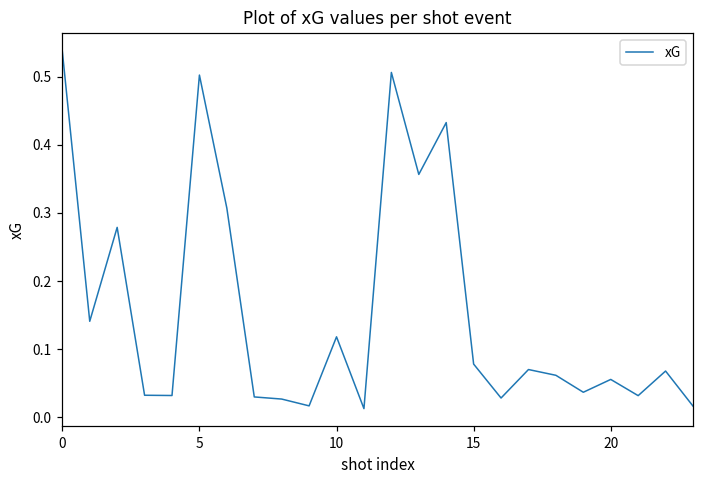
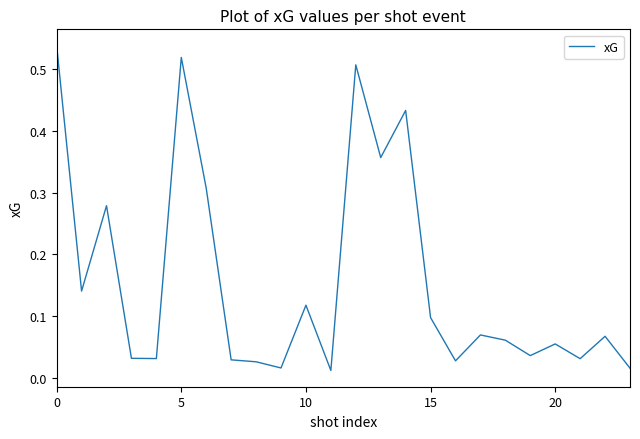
  {
    "0": 0.54,
-   "5": 0.50,
+   "5": 0.52,
    "10": 0.12,
-   "15": 0.08,
+   "15": 0.10,
    "20": 0.06
  }
